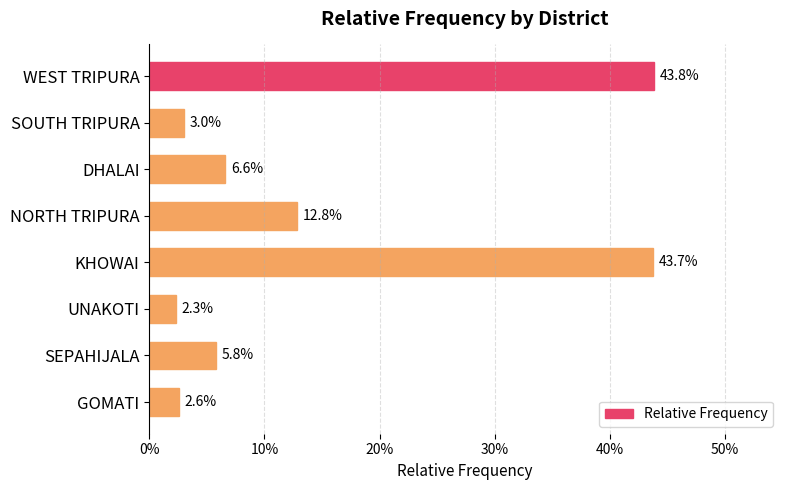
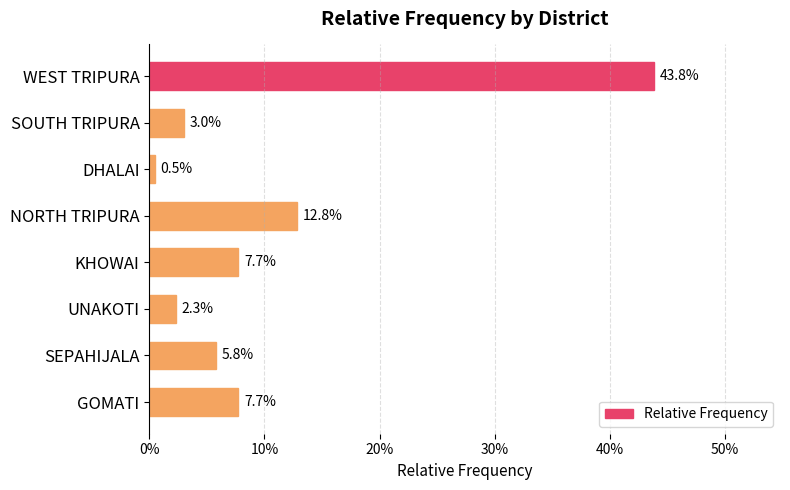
  {
    "WEST TRIPURA": "43.8%",
    "SOUTH TRIPURA": "3.0%",
-   "DHALAI": "6.6%",
+   "DHALAI": "0.5%",
    "NORTH TRIPURA": "12.8%",
-   "KHOWAI": "43.7%",
+   "KHOWAI": "7.7%",
    "UNAKOTI": "2.3%",
    "SEPAHIJALA": "5.8%",
-   "GOMATI": "2.6%"
+   "GOMATI": "7.7%"
  }
